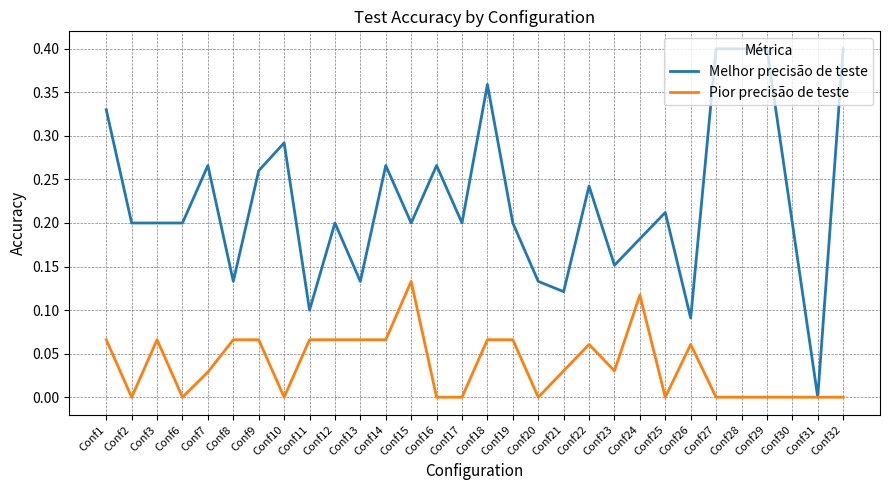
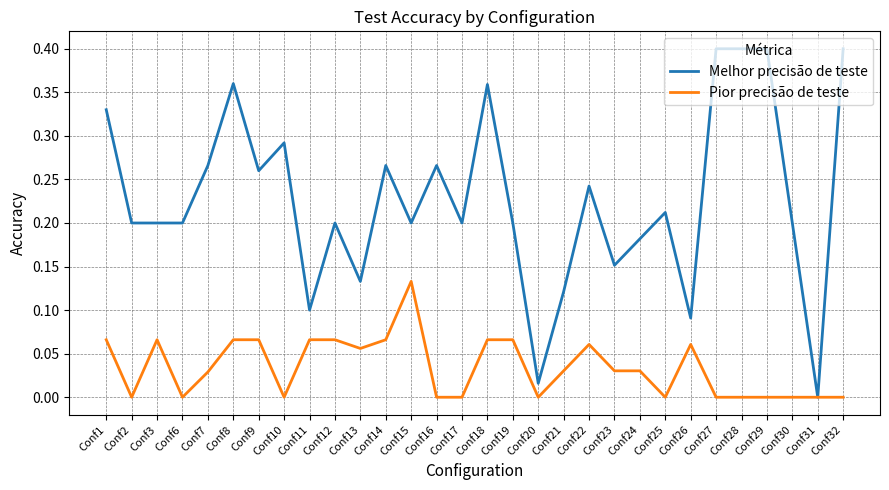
  {
    "Melhor precisão de teste": {
      "Conf1": 0.33,
      "Conf2": 0.20,
      "Conf3": 0.20,
      "Conf6": 0.20,
      "Conf7": 0.27,
-     "Conf8": 0.13,
+     "Conf8": 0.36,
      "Conf9": 0.26,
      "Conf10": 0.29,
      "Conf11": 0.10,
      "Conf12": 0.20,
      "Conf13": 0.13,
      "Conf14": 0.27,
      "Conf15": 0.20,
      "Conf16": 0.27,
      "Conf17": 0.20,
      "Conf18": 0.36,
      "Conf19": 0.20,
-     "Conf20": 0.13,
+     "Conf20": 0.02,
      "Conf21": 0.12,
      "Conf22": 0.24,
      "Conf23": 0.15,
      "Conf24": 0.18,
      "Conf25": 0.21,
      "Conf26": 0.09,
      "Conf30": 0.20
    },
    "Pior precisão de teste": {
      "Conf1": 0.07,
      "Conf2": 0.00,
      "Conf3": 0.07,
      "Conf6": 0.00,
      "Conf7": 0.03,
      "Conf8": 0.07,
      "Conf9": 0.07,
      "Conf10": 0.00,
      "Conf11": 0.07,
      "Conf12": 0.07,
-     "Conf13": 0.07,
+     "Conf13": 0.06,
      "Conf14": 0.07,
      "Conf15": 0.13,
      "Conf16": 0.00,
      "Conf17": 0.00,
      "Conf18": 0.07,
      "Conf19": 0.07,
      "Conf20": 0.00,
      "Conf21": 0.03,
      "Conf22": 0.06,
      "Conf23": 0.03,
-     "Conf24": 0.12,
+     "Conf24": 0.03,
      "Conf25": 0.00,
      "Conf26": 0.06,
      "Conf27": 0.00,
      "Conf28": 0.00,
      "Conf29": 0.00,
      "Conf30": 0.00,
      "Conf32": 0.00
    }
  }
